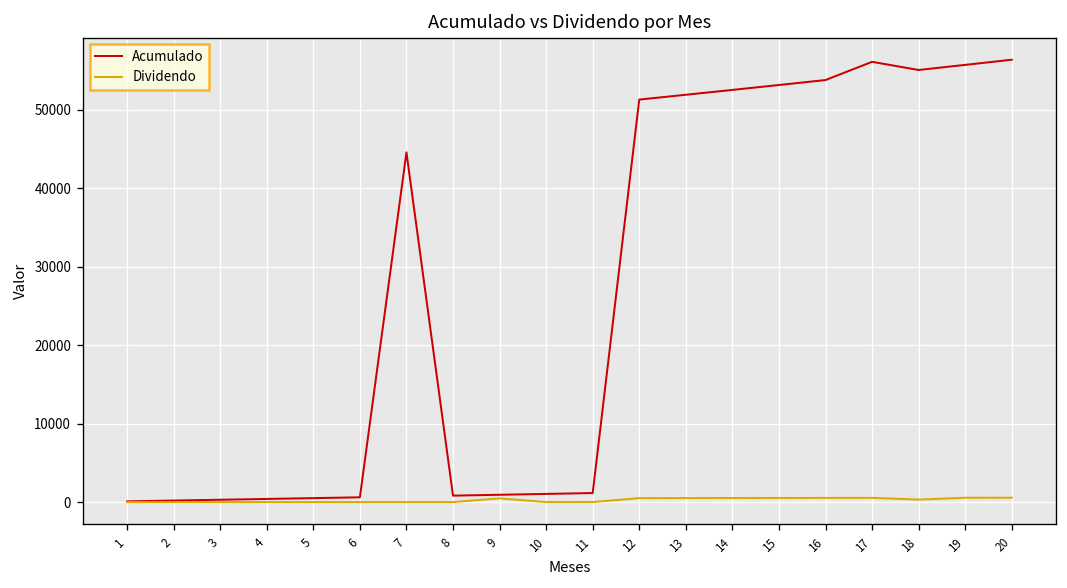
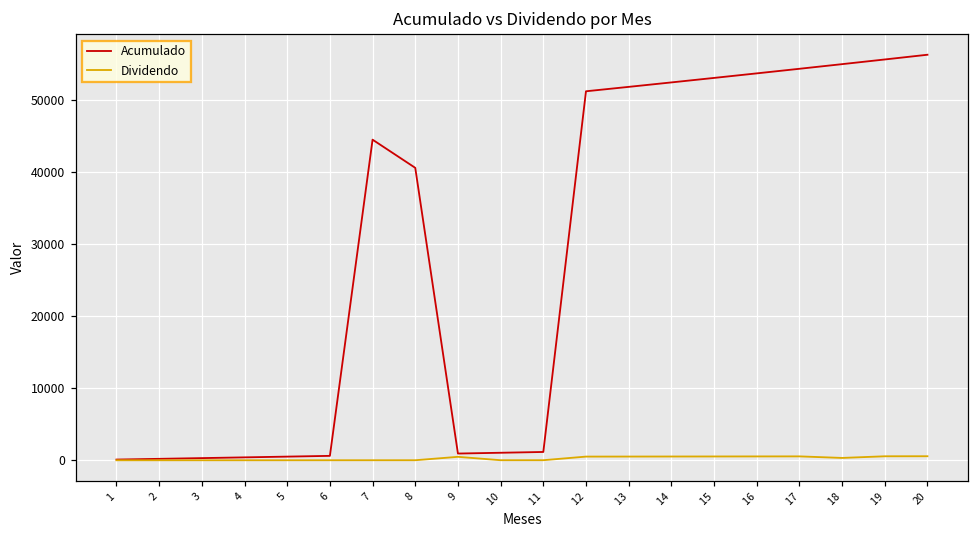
  {
    "Acumulado": {
      "4": 0,
      "5": 1000,
      "6": 1000,
      "7": 45000,
-     "8": 1000,
+     "8": 41000,
      "9": 1000,
      "10": 1000,
      "11": 1000,
      "12": 51000,
      "13": 52000,
      "14": 52000,
      "15": 53000,
      "16": 54000,
-     "17": 56000,
+     "17": 54000,
      "18": 55000,
      "19": 56000,
      "20": 56000
    },
    "Dividendo": {
      "4": 0,
      "5": 0,
      "6": 0,
      "7": 0,
      "8": 0,
      "9": 0,
      "10": 0,
      "11": 0,
      "12": 1000,
      "13": 1000,
      "14": 1000,
      "15": 1000,
      "16": 1000,
      "17": 1000,
      "18": 0,
      "19": 1000,
      "20": 1000
    }
  }
